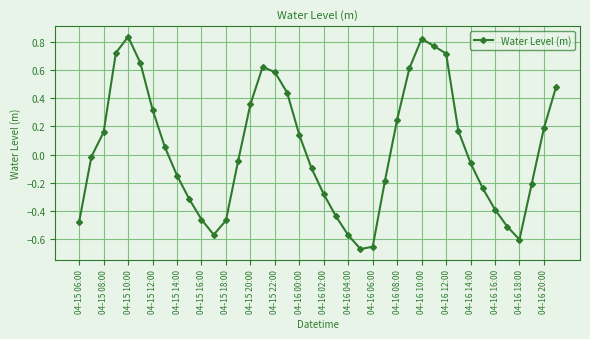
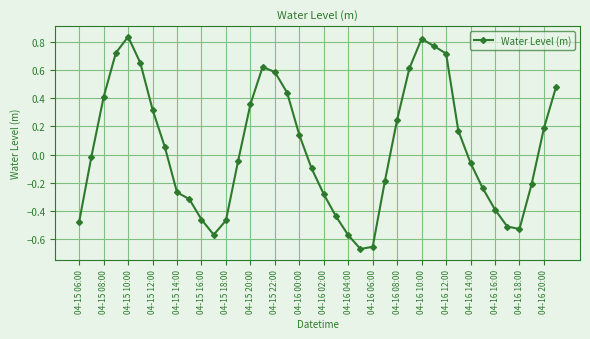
  {
    "04-15 06:00": -0.48,
-   "04-15 08:00": 0.16,
+   "04-15 08:00": 0.41,
    "04-15 10:00": 0.84,
    "04-15 12:00": 0.32,
-   "04-15 14:00": -0.15,
+   "04-15 14:00": -0.27,
    "04-15 16:00": -0.46,
    "04-15 18:00": -0.47,
    "04-15 20:00": 0.36,
    "04-15 22:00": 0.59,
    "04-16 00:00": 0.14,
    "04-16 02:00": -0.28,
    "04-16 04:00": -0.57,
    "04-16 06:00": -0.66,
    "04-16 08:00": 0.25,
    "04-16 10:00": 0.82,
    "04-16 12:00": 0.72,
    "04-16 14:00": -0.06,
    "04-16 16:00": -0.39,
-   "04-16 18:00": -0.60,
+   "04-16 18:00": -0.53,
    "04-16 20:00": 0.19
  }
